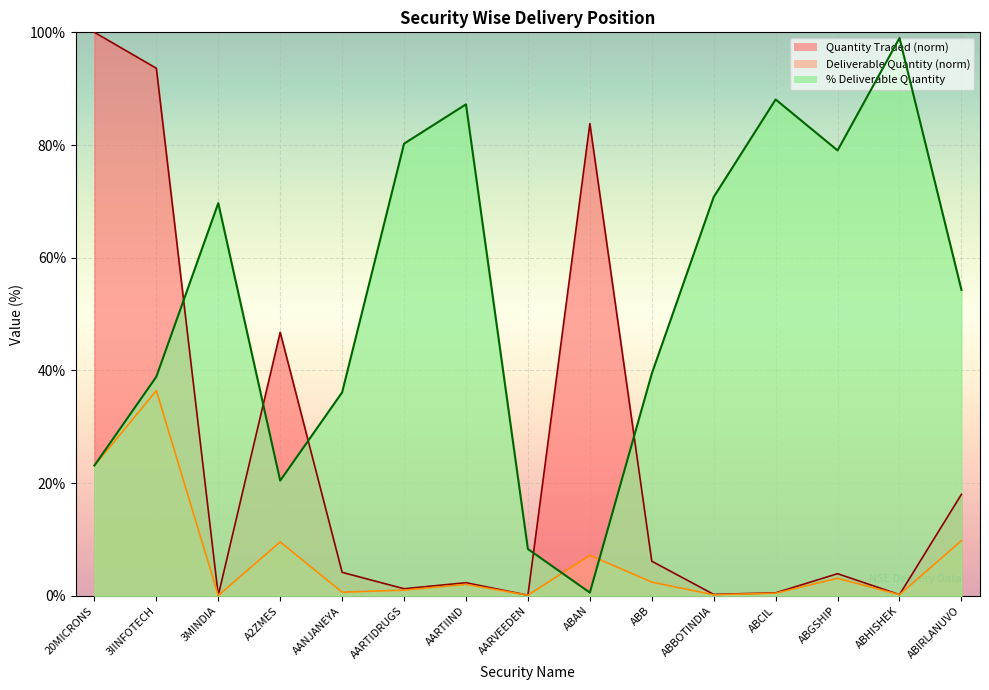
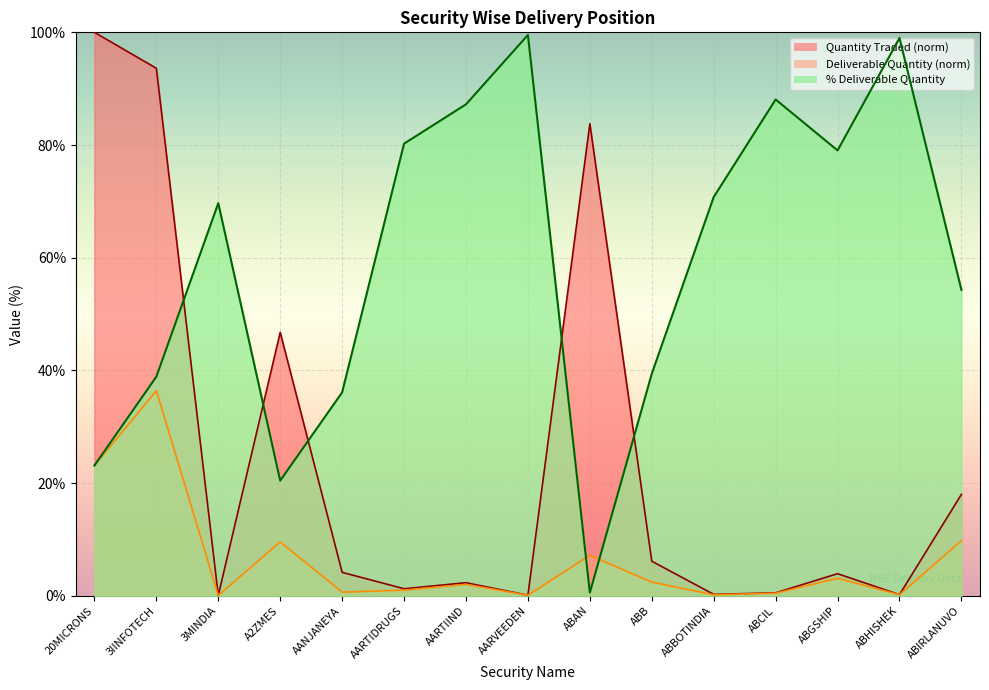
  {
    "% Deliverable Quantity": {
      "3IINFOTECH": "39%",
      "3MINDIA": "70%",
      "A2ZMES": "20%",
      "AANJANEYA": "36%",
      "AARTIDRUGS": "80%",
      "AARTIIND": "87%",
-     "AARVEEDEN": "8%",
+     "AARVEEDEN": "100%",
      "ABAN": "1%",
      "ABB": "39%",
      "ABBOTINDIA": "71%",
      "ABCIL": "88%",
      "ABGSHIP": "79%",
      "ABIRLANUVO": "54%"
    }
  }
